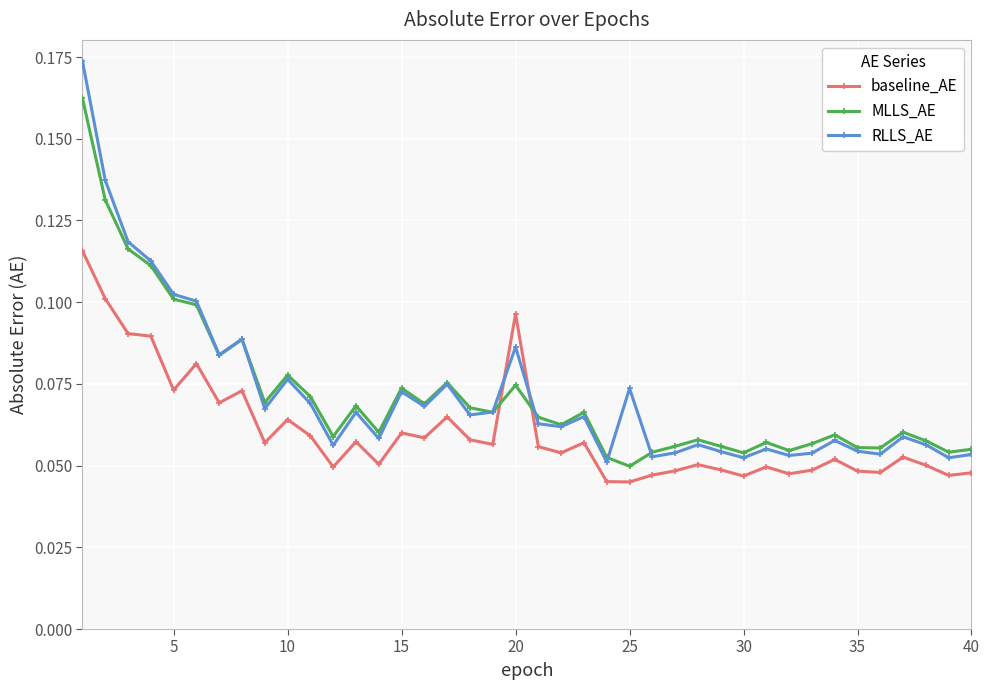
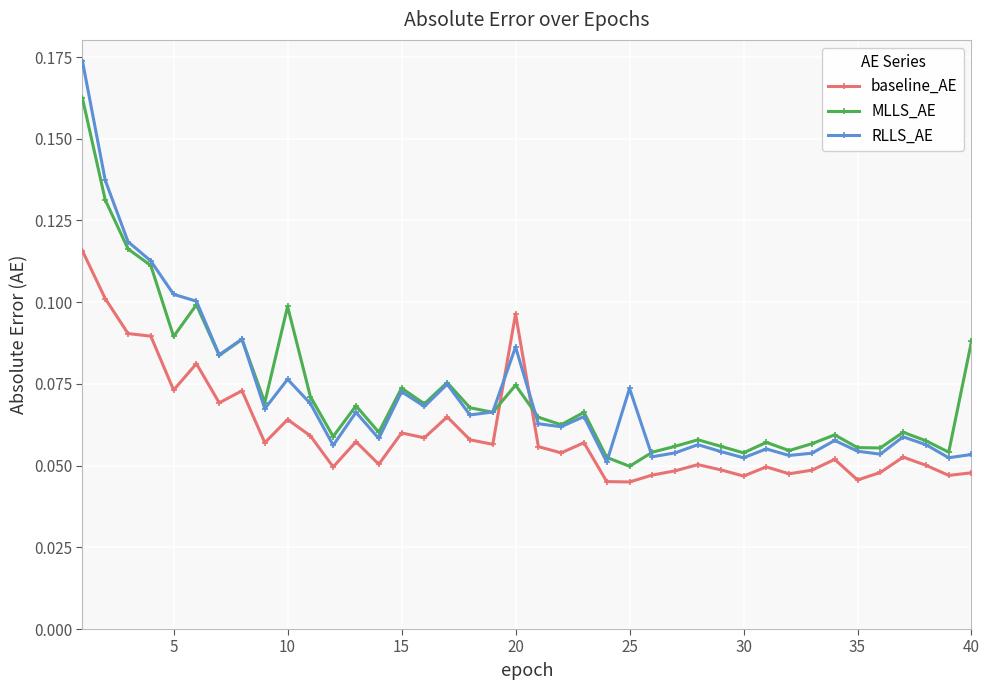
  {
    "baseline_AE": {
      "5": 0.073,
      "10": 0.064,
      "15": 0.060,
      "20": 0.096,
      "25": 0.045,
      "30": 0.047,
-     "35": 0.048,
+     "35": 0.046,
      "40": 0.048
    },
    "MLLS_AE": {
-     "5": 0.101,
-     "10": 0.078,
+     "5": 0.090,
+     "10": 0.099,
      "15": 0.074,
      "20": 0.075,
      "25": 0.050,
      "30": 0.054,
      "35": 0.056,
-     "40": 0.055
+     "40": 0.088
    },
    "RLLS_AE": {
      "5": 0.102,
      "10": 0.076,
      "15": 0.073,
      "20": 0.086,
      "25": 0.074,
      "30": 0.052,
      "35": 0.054,
      "40": 0.053
    }
  }
